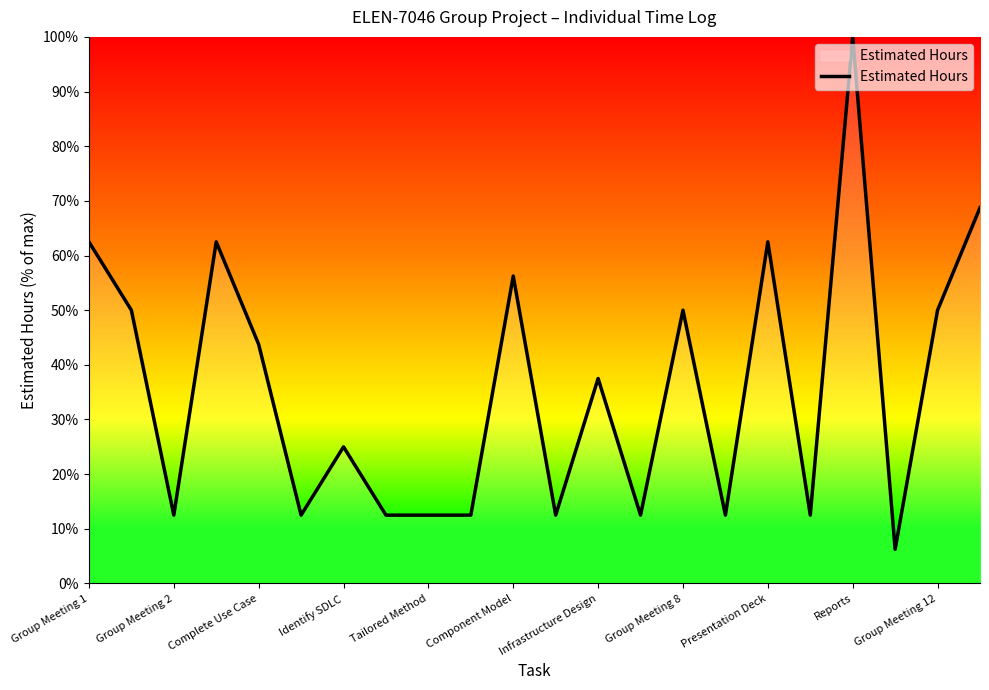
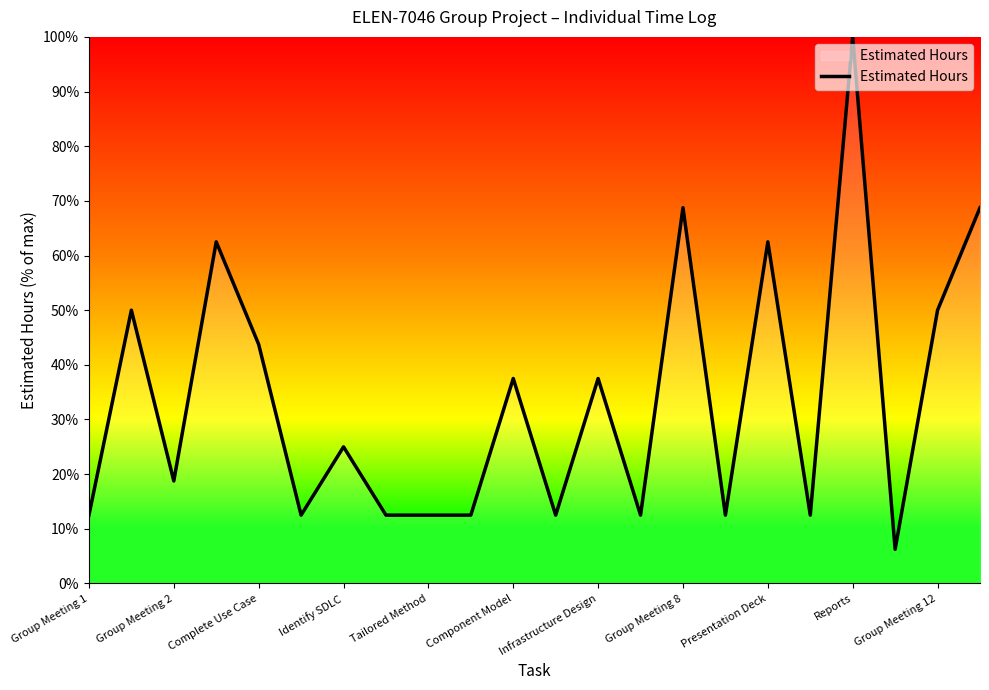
  {
-   "Group Meeting 1": "63%",
-   "Group Meeting 2": "13%",
+   "Group Meeting 1": "13%",
+   "Group Meeting 2": "19%",
    "Complete Use Case": "44%",
    "Identify SDLC": "25%",
    "Tailored Method": "13%",
-   "Component Model": "56%",
+   "Component Model": "38%",
    "Infrastructure Design": "38%",
-   "Group Meeting 8": "50%",
+   "Group Meeting 8": "69%",
    "Presentation Deck": "63%",
    "Reports": "100%",
    "Group Meeting 12": "50%"
  }
